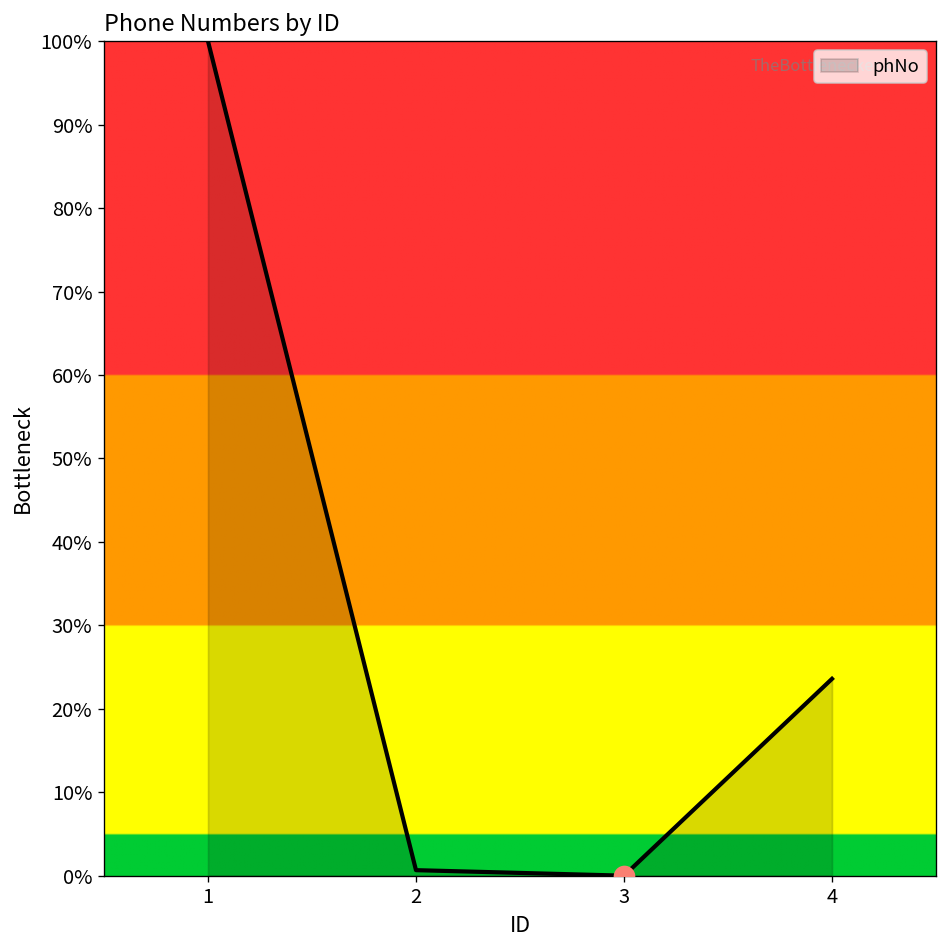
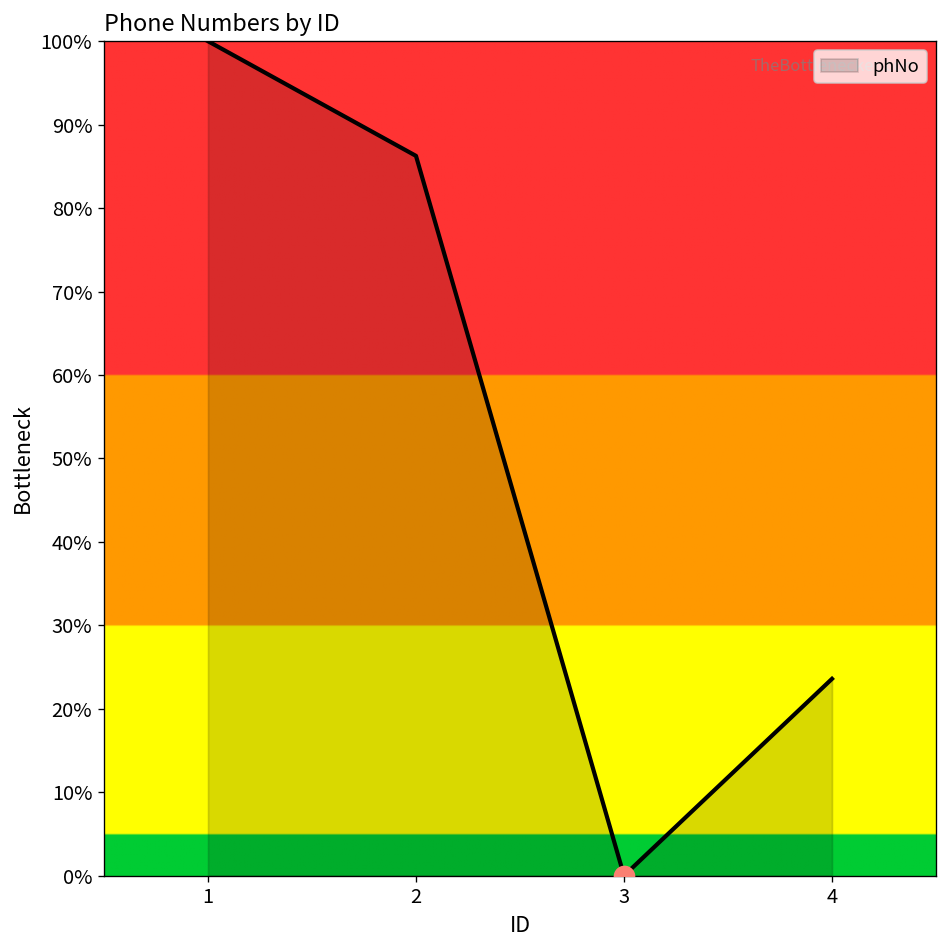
  {
    "phNo": {
      "1": "100%",
-     "2": "1%",
+     "2": "86%",
      "4": "24%"
    }
  }
